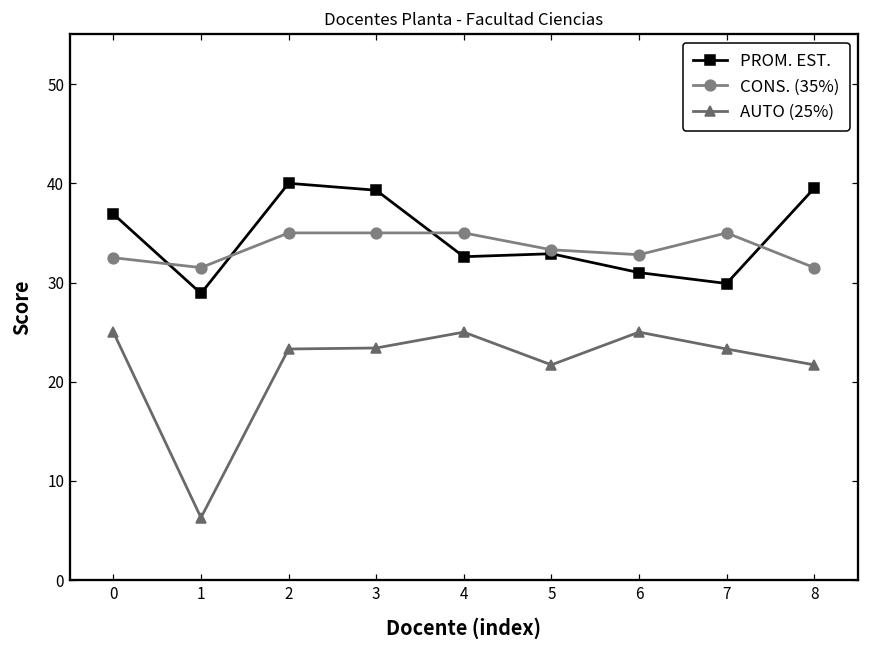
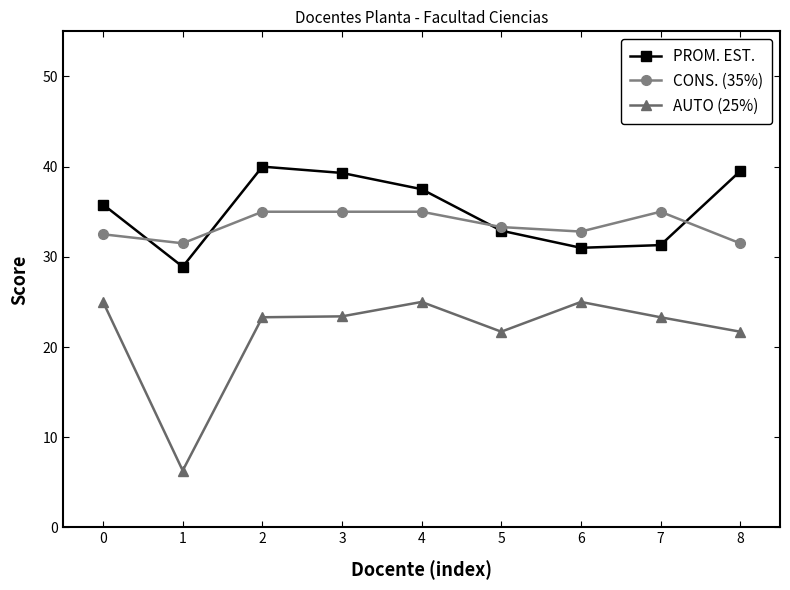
  {
    "PROM. EST.": {
-     "0": 37,
+     "0": 36,
      "1": 29,
      "2": 40,
      "3": 39,
-     "4": 33,
+     "4": 38,
      "5": 33,
      "6": 31,
-     "7": 30,
+     "7": 31,
      "8": 40
    }
  }
